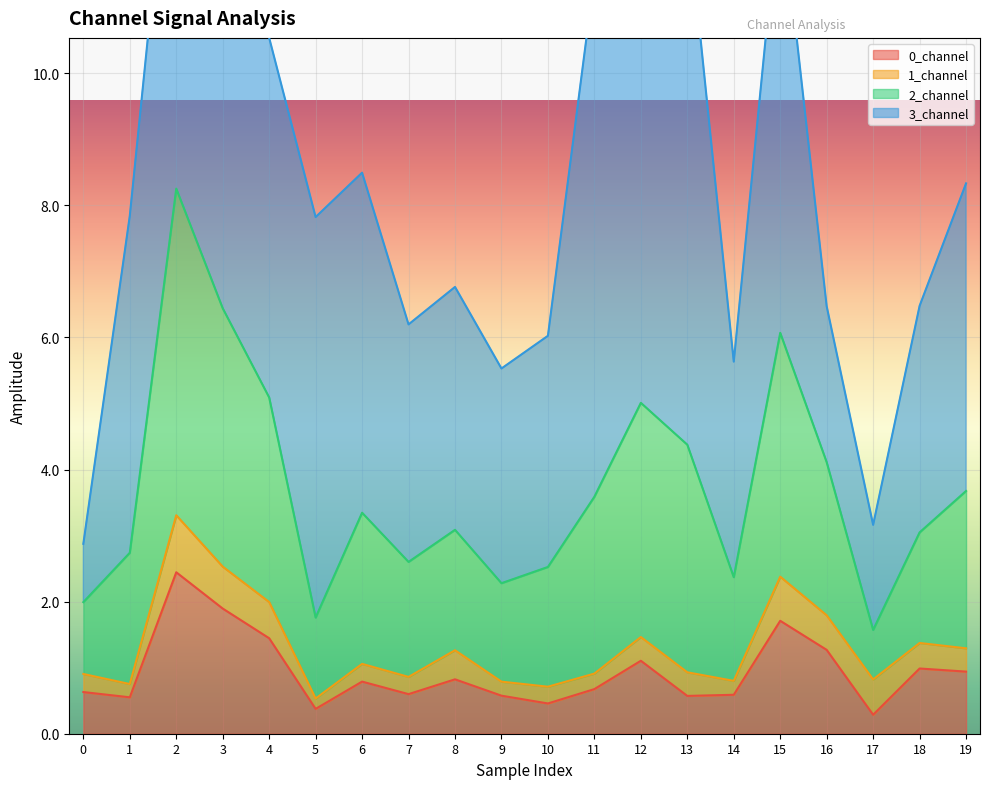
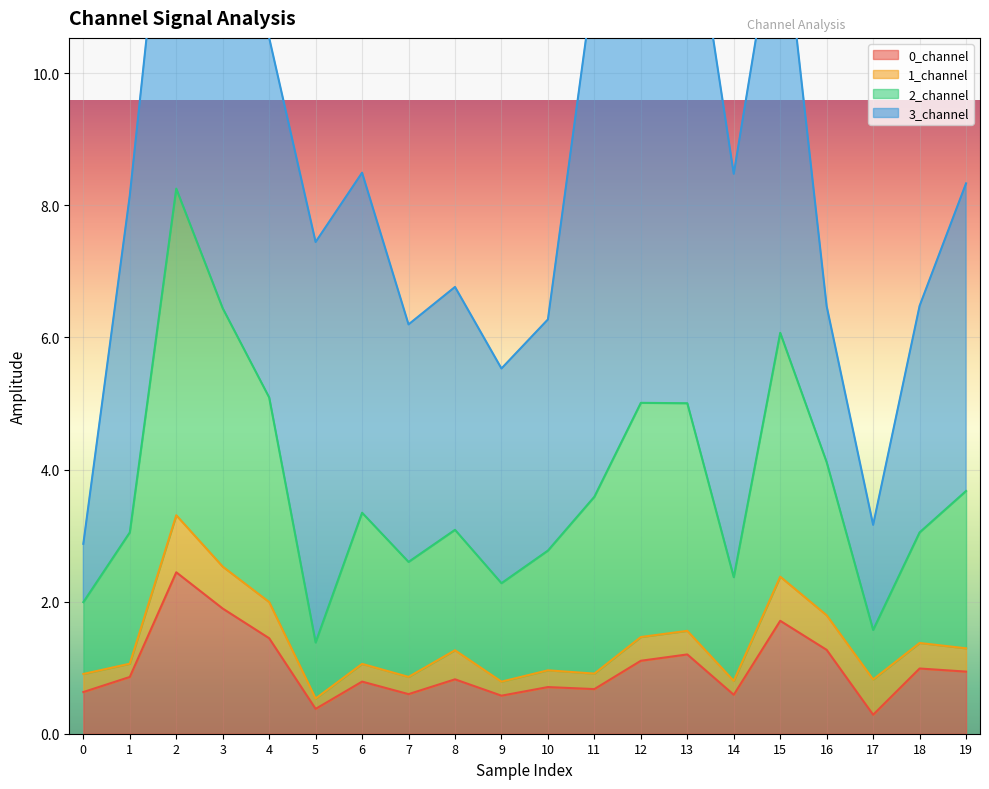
  {
    "0_channel": {
      "0": 0.6,
-     "1": 0.6,
+     "1": 0.9,
      "2": 2.4,
      "3": 1.9,
      "4": 1.4,
      "5": 0.4,
      "6": 0.8,
      "7": 0.6,
      "8": 0.8,
      "9": 0.6,
-     "10": 0.5,
+     "10": 0.7,
      "11": 0.7,
      "12": 1.1,
-     "13": 0.6,
+     "13": 1.2,
      "14": 0.6,
      "15": 1.7,
      "16": 1.3,
      "17": 0.3,
      "18": 1.0,
      "19": 0.9
    },
    "1_channel": {
      "0": 0.3,
      "1": 0.2,
      "2": 0.9,
      "3": 0.6,
      "4": 0.5,
      "5": 0.2,
      "6": 0.3,
      "7": 0.3,
      "8": 0.4,
      "9": 0.2,
      "10": 0.3,
      "11": 0.2,
      "12": 0.4,
      "13": 0.4,
      "14": 0.2,
      "15": 0.7,
      "16": 0.5,
      "17": 0.5,
      "18": 0.4,
      "19": 0.4
    },
    "2_channel": {
      "0": 1.1,
      "1": 2.0,
      "2": 4.9,
      "3": 3.9,
      "4": 3.1,
-     "5": 1.2,
+     "5": 0.8,
      "6": 2.3,
      "7": 1.7,
      "8": 1.8,
      "9": 1.5,
      "10": 1.8,
      "11": 2.7,
      "12": 3.5,
      "13": 3.4,
      "14": 1.6,
      "15": 3.7,
      "16": 2.3,
      "17": 0.7,
      "18": 1.7,
      "19": 2.4
    },
    "3_channel": {
      "0": 0.9,
      "1": 5.1,
      "4": 5.4,
      "5": 6.1,
      "6": 5.1,
      "7": 3.6,
      "8": 3.7,
      "9": 3.3,
      "10": 3.5,
-     "14": 3.3,
+     "14": 6.1,
      "16": 2.4,
      "17": 1.6,
      "18": 3.4,
      "19": 4.7
    }
  }
